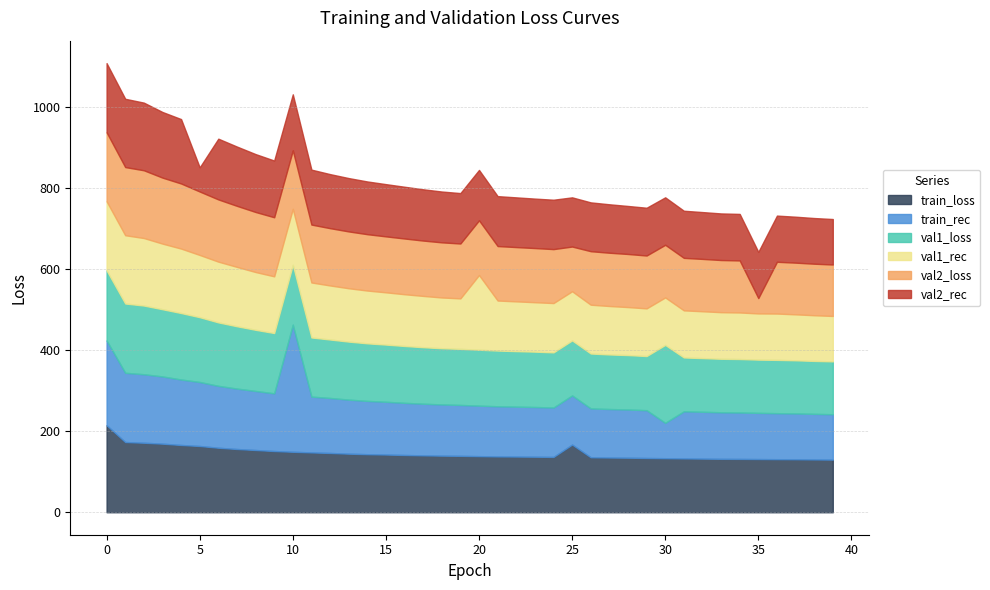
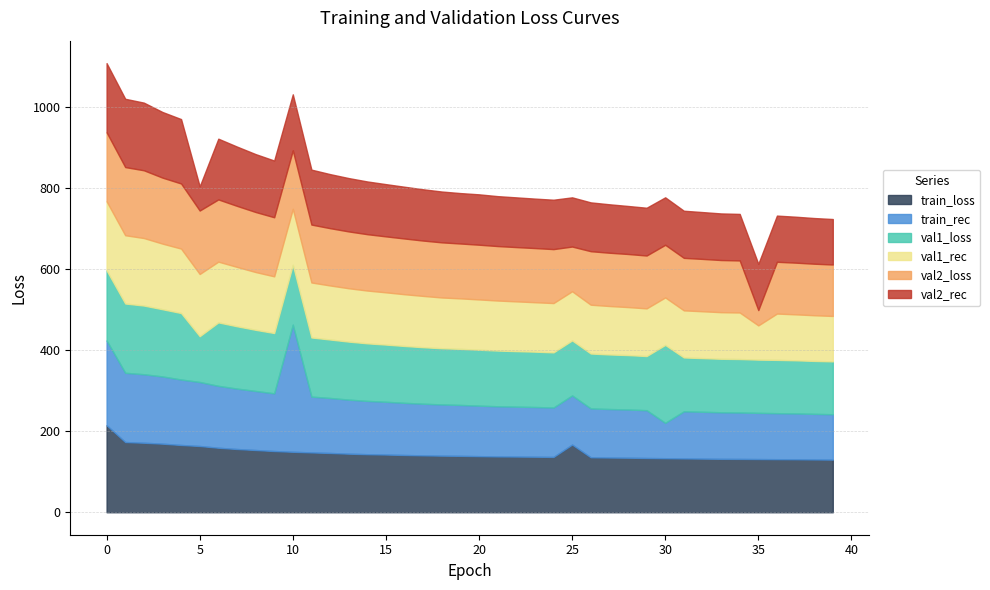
  {
    "train_loss": {
      "0": 210,
      "5": 160,
      "10": 150,
      "15": 140,
      "20": 140,
      "25": 170,
      "30": 130,
      "35": 130
    },
    "train_rec": {
      "0": 210,
      "5": 160,
      "10": 310,
      "15": 130,
      "20": 120,
      "25": 120,
      "30": 90,
      "35": 110
    },
    "val1_loss": {
      "0": 170,
-     "5": 160,
+     "5": 110,
      "10": 150,
      "15": 140,
      "20": 140,
      "25": 140,
      "30": 190,
      "35": 130
    },
    "val1_rec": {
      "0": 170,
      "5": 150,
      "10": 140,
      "15": 130,
-     "20": 180,
+     "20": 120,
      "25": 120,
      "30": 120,
-     "35": 110
+     "35": 80
    },
    "val2_loss": {
      "0": 170,
      "5": 160,
      "10": 140,
      "15": 140,
      "20": 130,
      "25": 110,
      "30": 130,
      "35": 40
    },
    "val2_rec": {
      "0": 170,
      "5": 60,
      "10": 140,
      "15": 130,
      "20": 120,
      "25": 120,
      "30": 120,
      "35": 110
    }
  }
